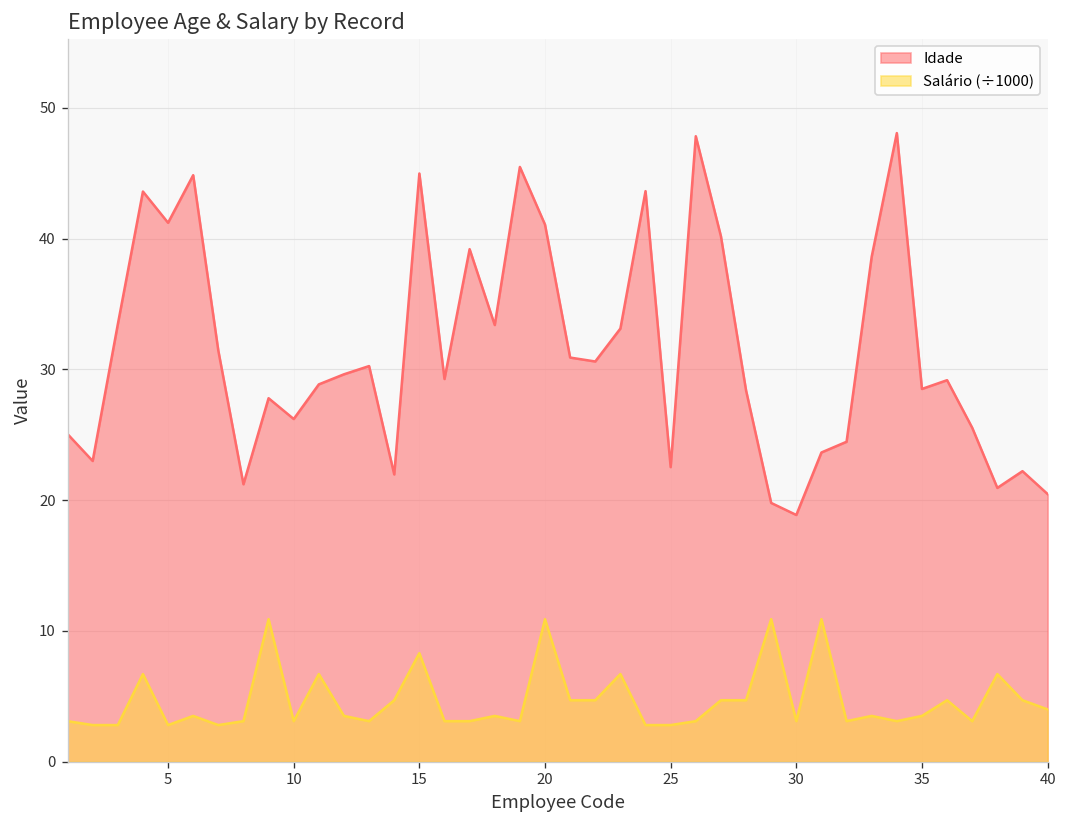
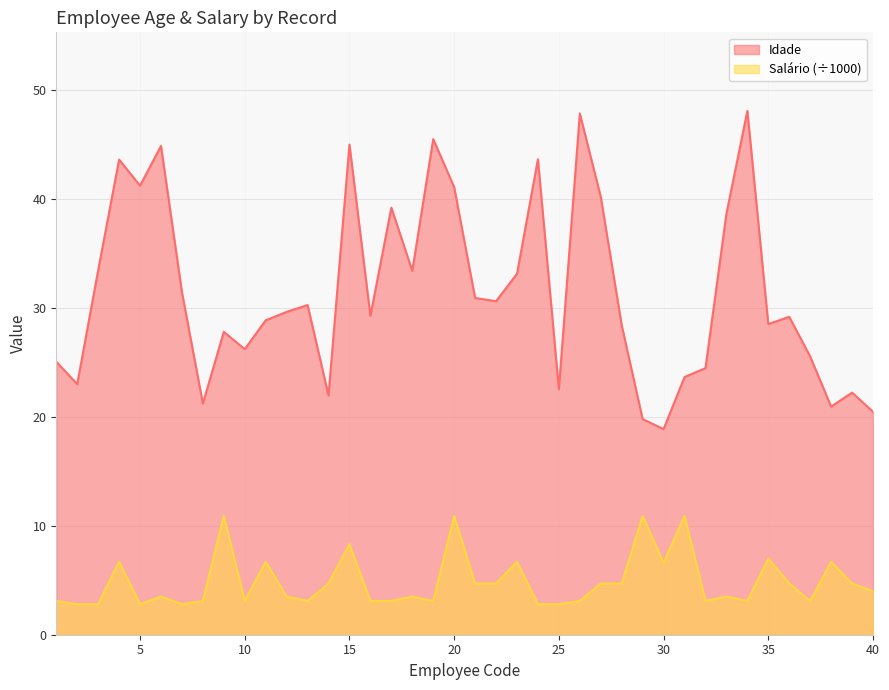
  {
    "Idade": {
      "5": 41.2,
      "10": 26.2,
      "15": 45.0,
      "20": 41.1,
      "25": 22.5,
      "30": 18.9,
      "35": 28.5,
      "40": 20.5
    },
    "Salário (÷1000)": {
      "5": 2.8,
      "10": 3.1,
      "15": 8.3,
      "20": 10.9,
      "25": 2.8,
-     "30": 3.1,
-     "35": 3.5,
+     "30": 6.6,
+     "35": 7.0,
      "40": 4.0
    }
  }
